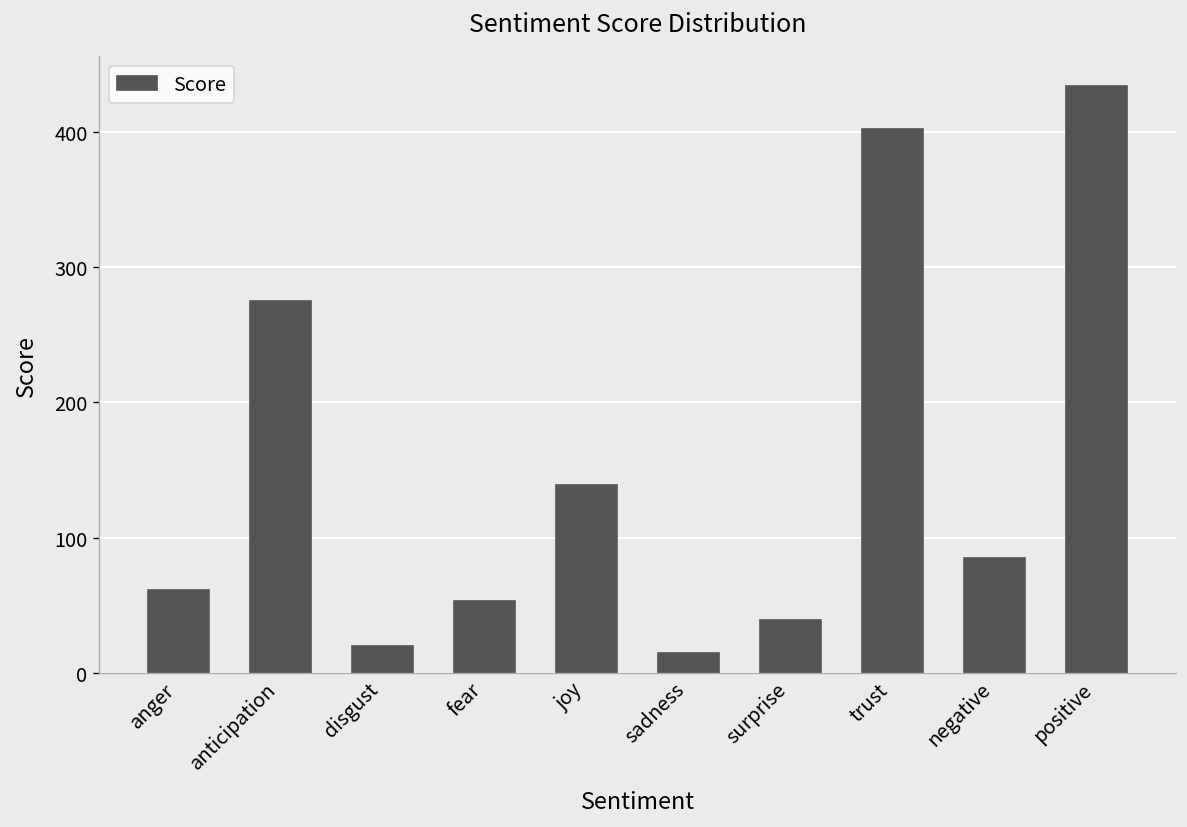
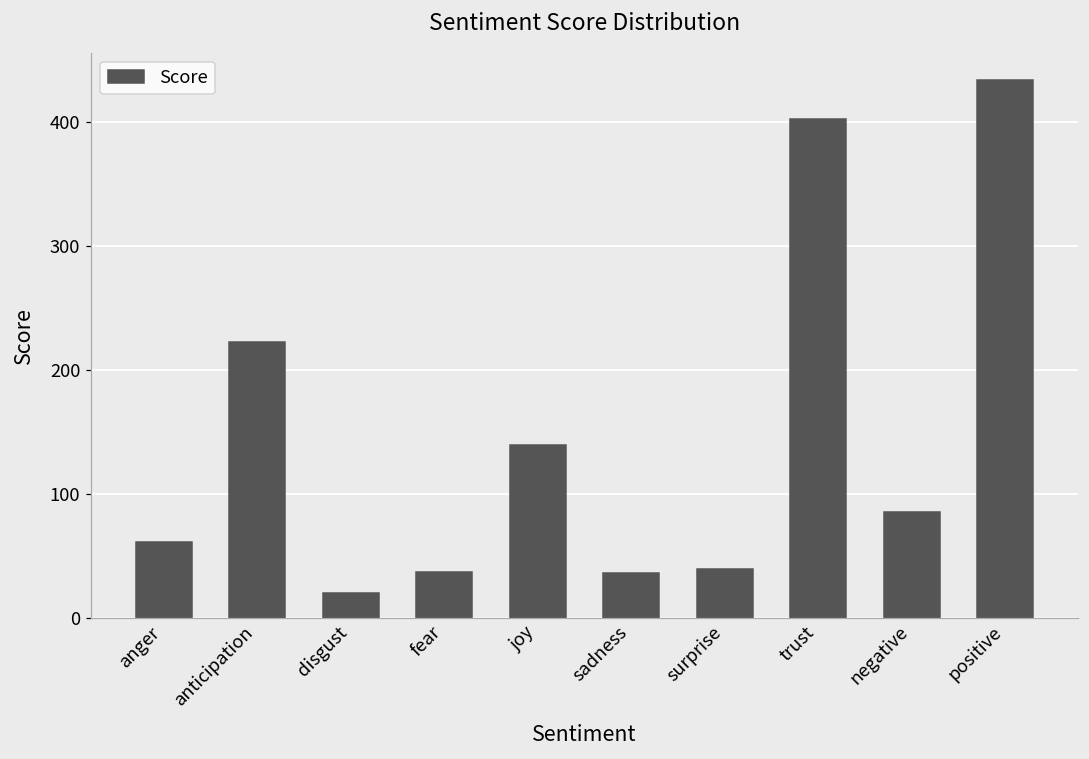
  {
    "anger": 61,
-   "anticipation": 275,
+   "anticipation": 222,
    "disgust": 20,
-   "fear": 53,
+   "fear": 37,
    "joy": 139,
-   "sadness": 15,
+   "sadness": 36,
    "surprise": 39,
    "trust": 402,
    "negative": 85,
    "positive": 434
  }
